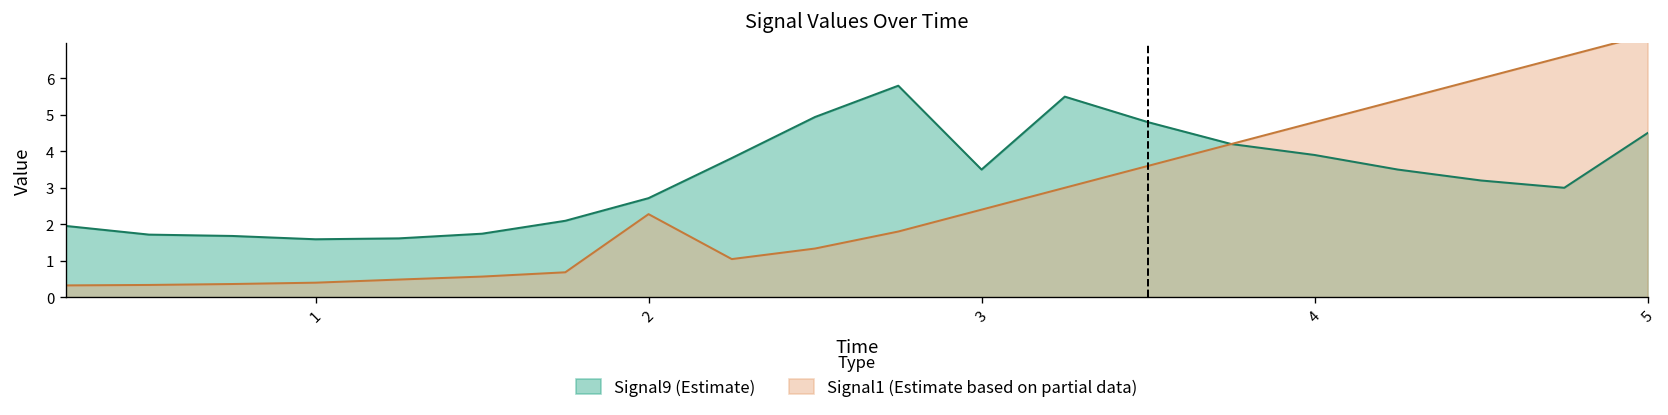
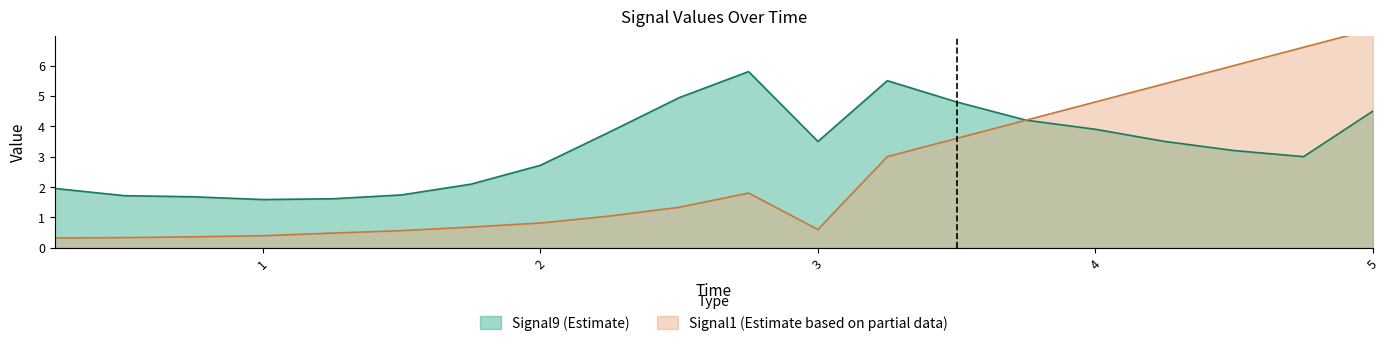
  {
    "Signal9 (Estimate)": {
      "1": 1.6,
      "2": 2.7,
      "3": 3.5,
      "4": 3.9,
      "5": 4.5
    },
    "Signal1 (Estimate based on partial data)": {
      "1": 0.4,
-     "2": 2.3,
-     "3": 2.4,
+     "2": 0.8,
+     "3": 0.6,
      "4": 4.8
    }
  }
